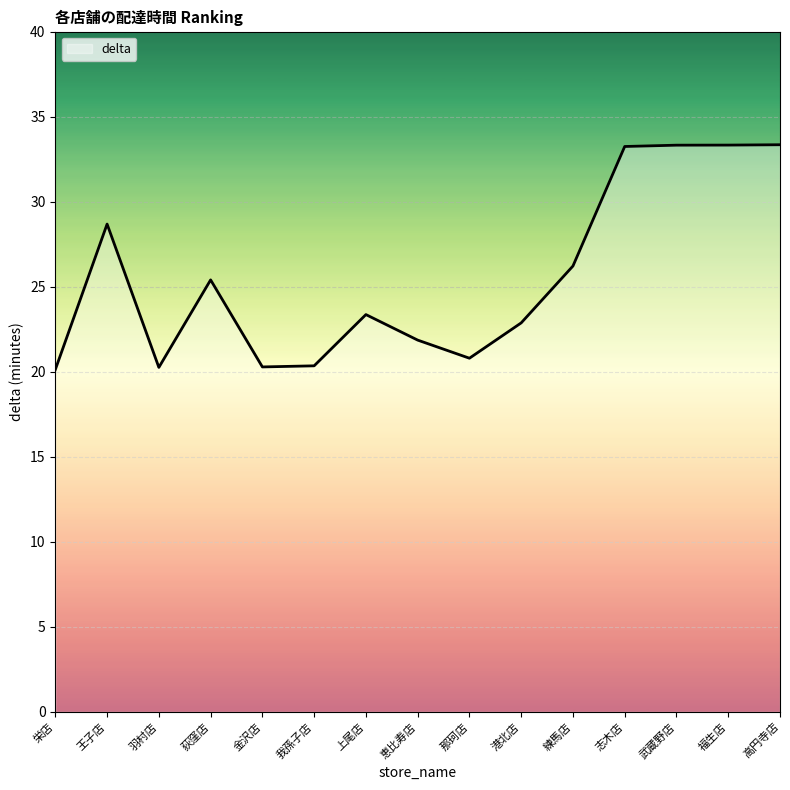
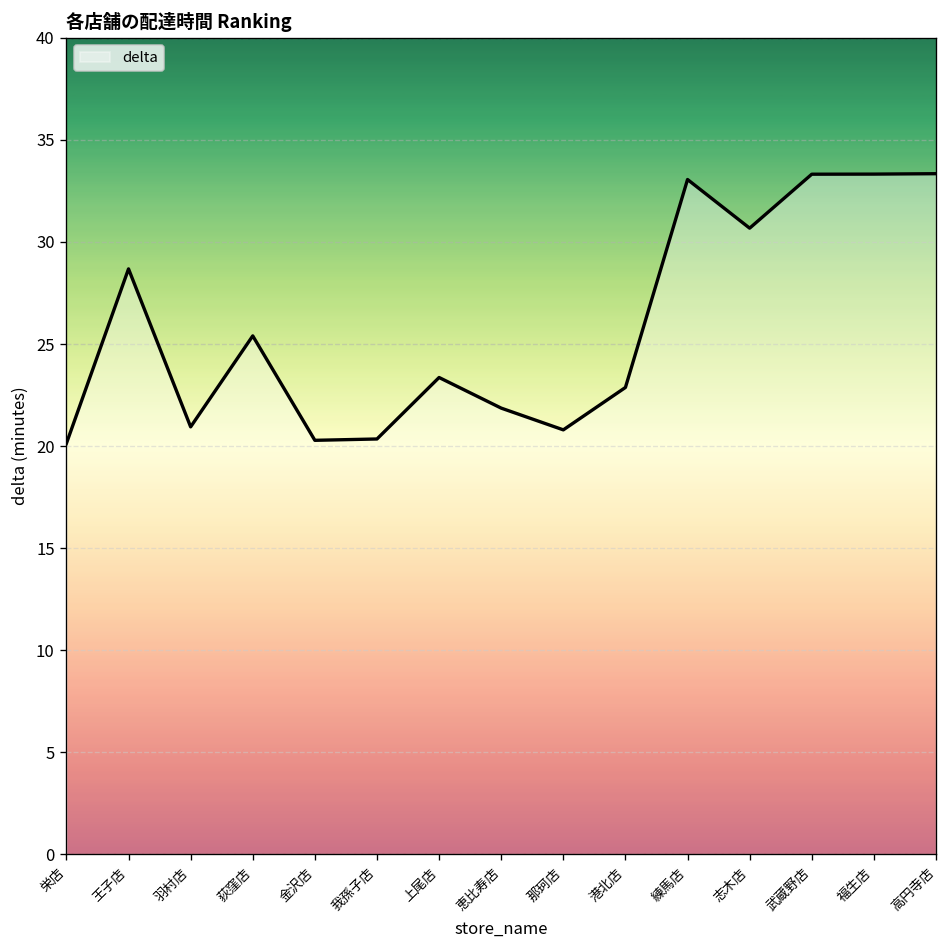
  {
    "栄店": 20.1,
    "王子店": 28.7,
-   "羽村店": 20.3,
+   "羽村店": 20.9,
    "荻窪店": 25.4,
    "金沢店": 20.3,
    "我孫子店": 20.3,
    "上尾店": 23.4,
    "恵比寿店": 21.9,
    "那珂店": 20.8,
    "港北店": 22.9,
-   "練馬店": 26.2,
-   "志木店": 33.2,
+   "練馬店": 33.1,
+   "志木店": 30.7,
    "武蔵野店": 33.3,
    "福生店": 33.3,
    "高円寺店": 33.3
  }
